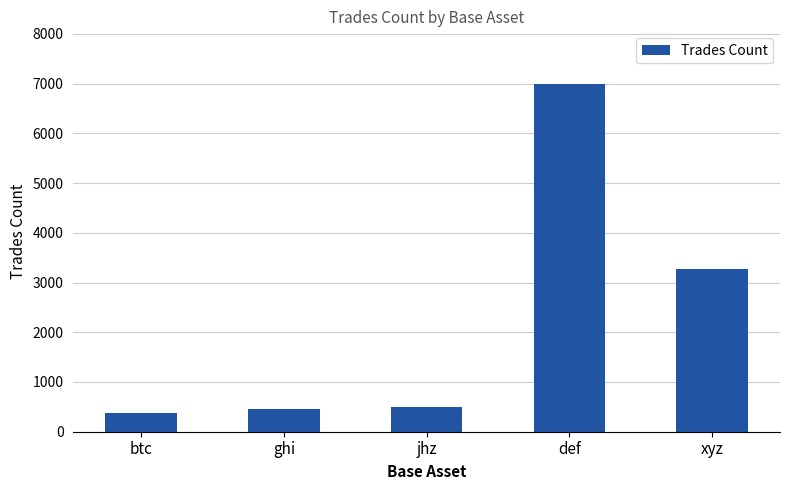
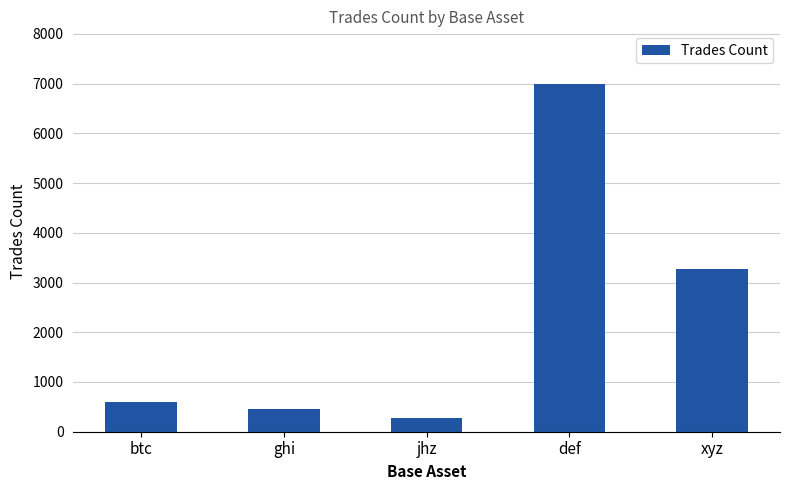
  {
-   "btc": 400,
+   "btc": 600,
    "ghi": 500,
-   "jhz": 500,
+   "jhz": 300,
    "def": 7000,
    "xyz": 3300
  }
